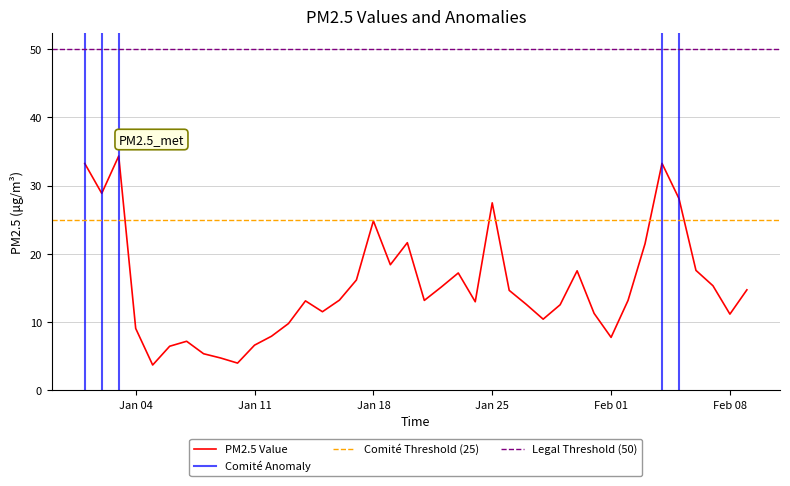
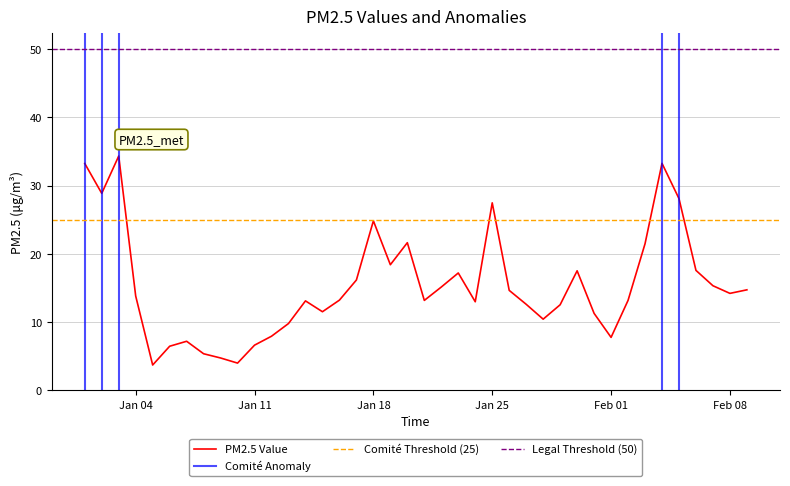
  {
-   "Jan 04": 9,
+   "Jan 04": 14,
    "Jan 11": 7,
    "Jan 18": 25,
    "Jan 25": 27,
    "Feb 01": 8,
-   "Feb 08": 11
+   "Feb 08": 14
  }
